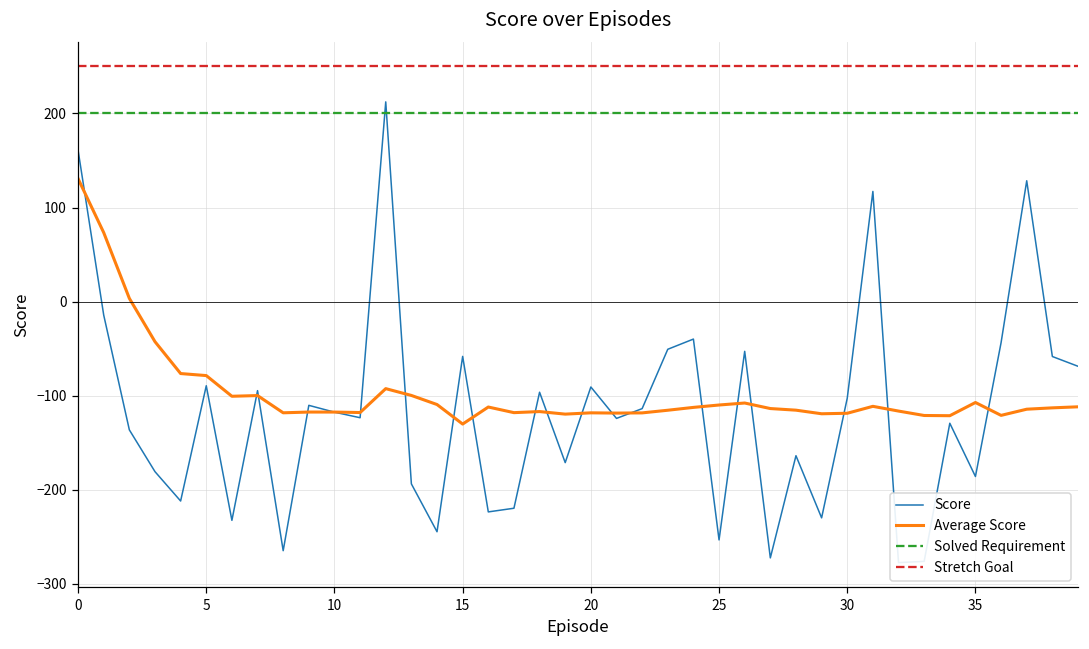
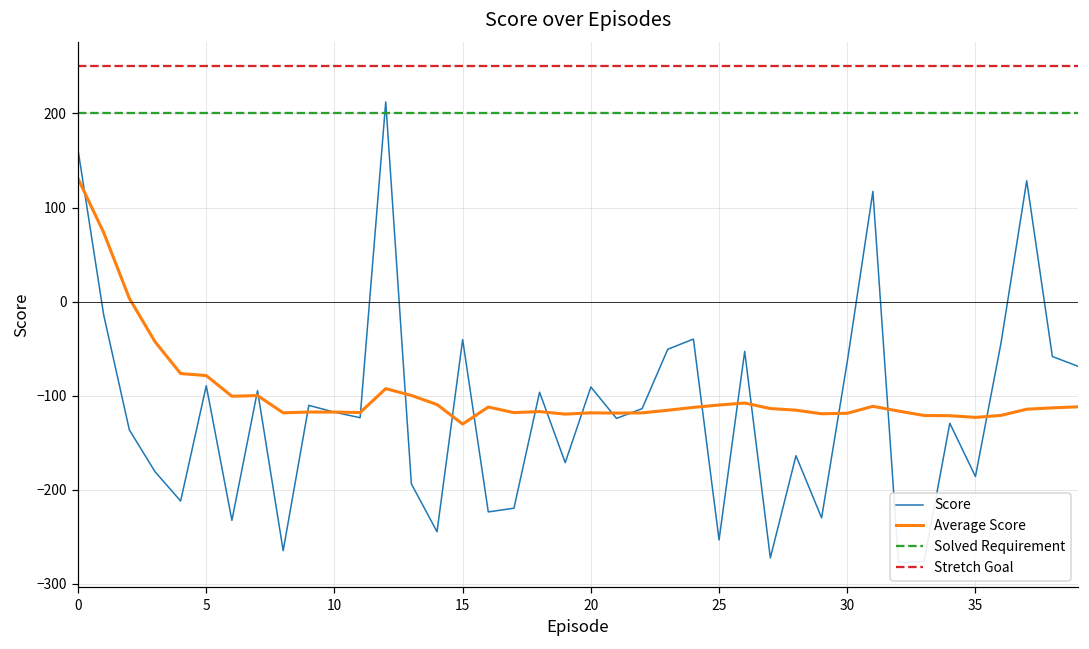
  {
    "Score": {
      "0": 160,
      "5": -90,
-     "15": -60,
+     "15": -40,
      "20": -90,
      "25": -250,
-     "30": -100,
+     "30": -60,
      "35": -190
    },
    "Average Score": {
      "0": 130,
      "5": -80,
      "15": -130,
      "20": -120,
      "25": -110,
      "30": -120,
-     "35": -110
+     "35": -120
    },
    "Solved Requirement": {
      "0": 200,
      "5": 200,
      "10": 200,
      "15": 200,
      "20": 200,
      "25": 200,
      "30": 200,
      "35": 200
    },
    "Stretch Goal": {
      "0": 250,
      "5": 250,
      "10": 250,
      "15": 250,
      "20": 250,
      "25": 250,
      "30": 250,
      "35": 250
    }
  }
